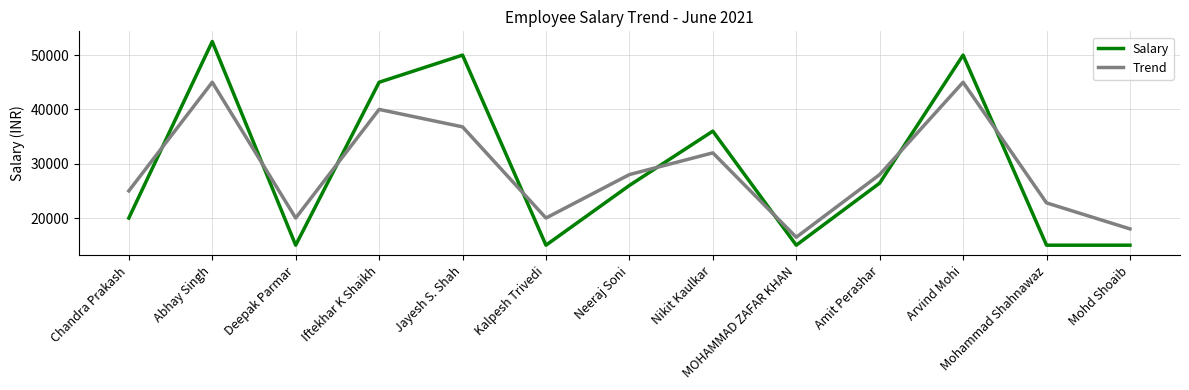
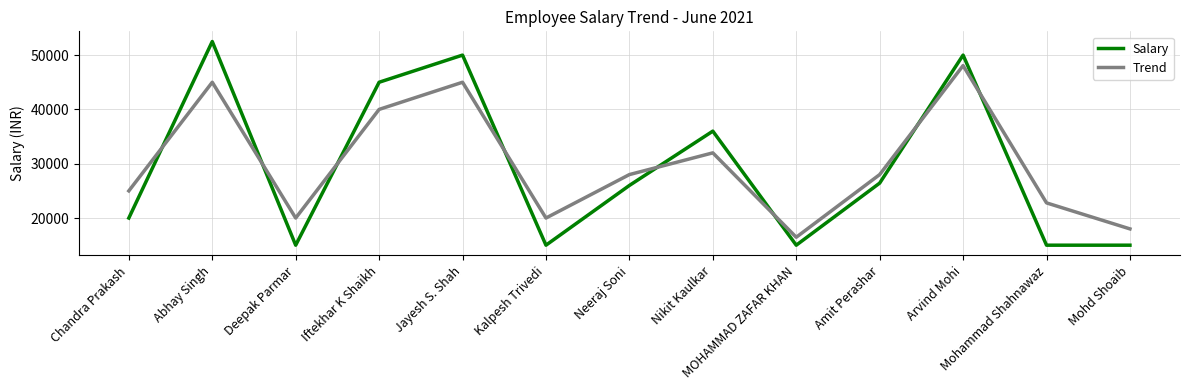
  {
    "Salary": {
      "Chandra Prakash": 20000,
      "Abhay Singh": 53000,
      "Deepak Parmar": 15000,
      "Iftekhar K Shaikh": 45000,
      "Jayesh S. Shah": 50000,
      "Kalpesh Trivedi": 15000,
      "Neeraj Soni": 26000,
      "Nikit Kaulkar": 36000,
      "MOHAMMAD ZAFAR KHAN": 15000,
      "Amit Perashar": 26000,
      "Arvind Mohi": 50000,
      "Mohammad Shahnawaz": 15000,
      "Mohd Shoaib": 15000
    },
    "Trend": {
      "Chandra Prakash": 25000,
      "Abhay Singh": 45000,
      "Deepak Parmar": 20000,
      "Iftekhar K Shaikh": 40000,
-     "Jayesh S. Shah": 37000,
+     "Jayesh S. Shah": 45000,
      "Kalpesh Trivedi": 20000,
      "Neeraj Soni": 28000,
      "Nikit Kaulkar": 32000,
      "MOHAMMAD ZAFAR KHAN": 16000,
      "Amit Perashar": 28000,
-     "Arvind Mohi": 45000,
+     "Arvind Mohi": 48000,
      "Mohammad Shahnawaz": 23000,
      "Mohd Shoaib": 18000
    }
  }
